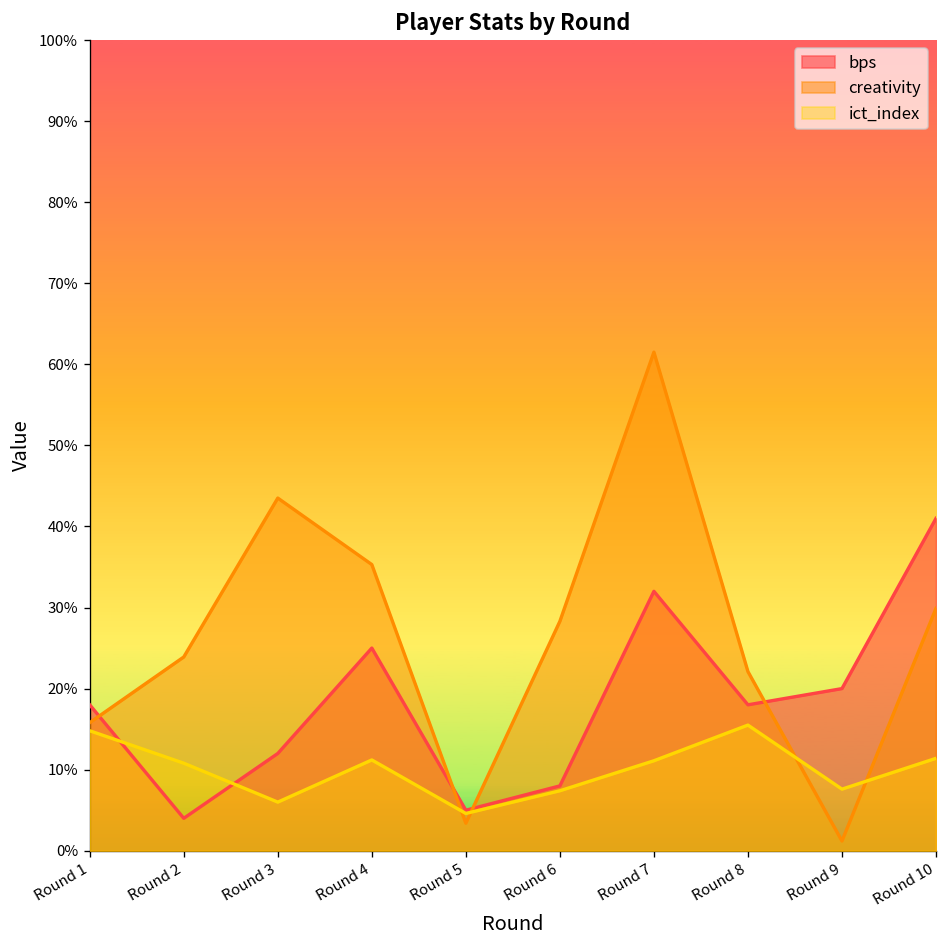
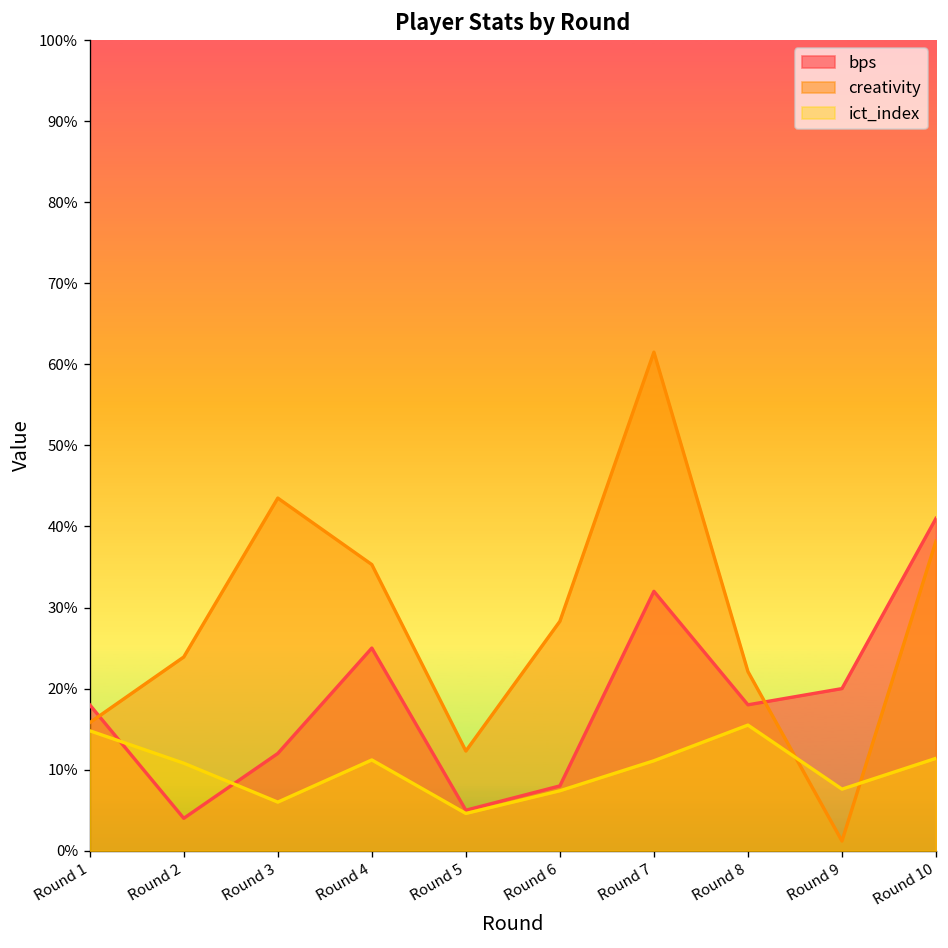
  {
    "bps": {
      "Round 1": "18%",
      "Round 2": "4%",
      "Round 3": "12%",
      "Round 4": "25%",
      "Round 5": "5%",
      "Round 6": "8%",
      "Round 7": "32%",
      "Round 8": "18%",
      "Round 9": "20%",
      "Round 10": "41%"
    },
    "creativity": {
      "Round 1": "16%",
      "Round 2": "24%",
      "Round 3": "44%",
      "Round 4": "35%",
-     "Round 5": "3%",
+     "Round 5": "12%",
      "Round 6": "28%",
      "Round 7": "62%",
      "Round 8": "22%",
      "Round 9": "1%",
-     "Round 10": "30%"
+     "Round 10": "38%"
    },
    "ict_index": {
      "Round 1": "15%",
      "Round 2": "11%",
      "Round 3": "6%",
      "Round 4": "11%",
      "Round 5": "5%",
      "Round 6": "7%",
      "Round 7": "11%",
      "Round 8": "16%",
      "Round 9": "8%",
      "Round 10": "11%"
    }
  }
